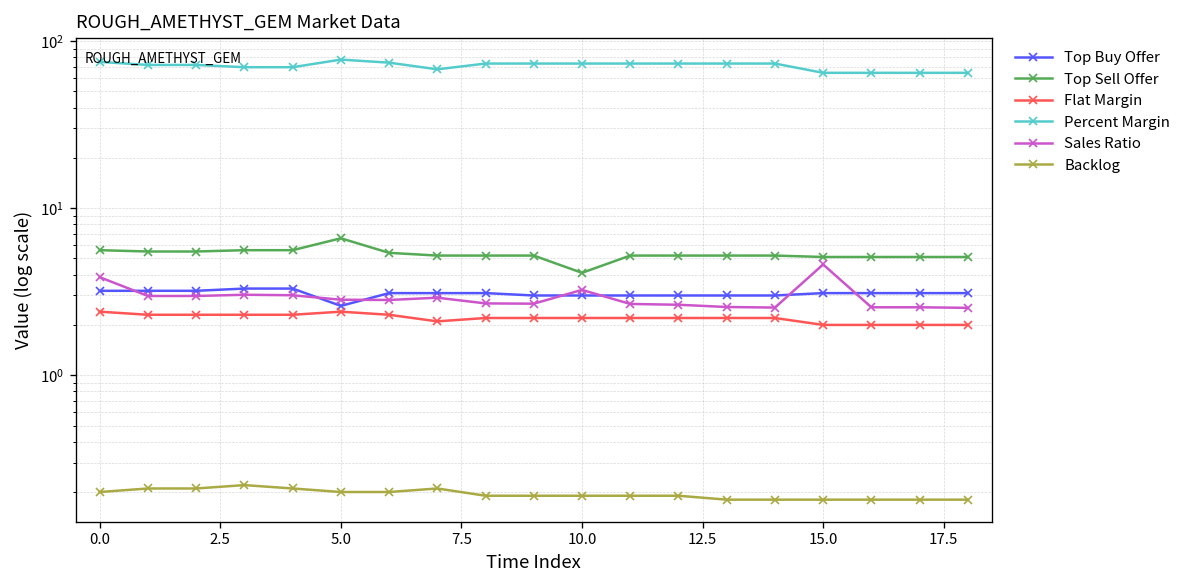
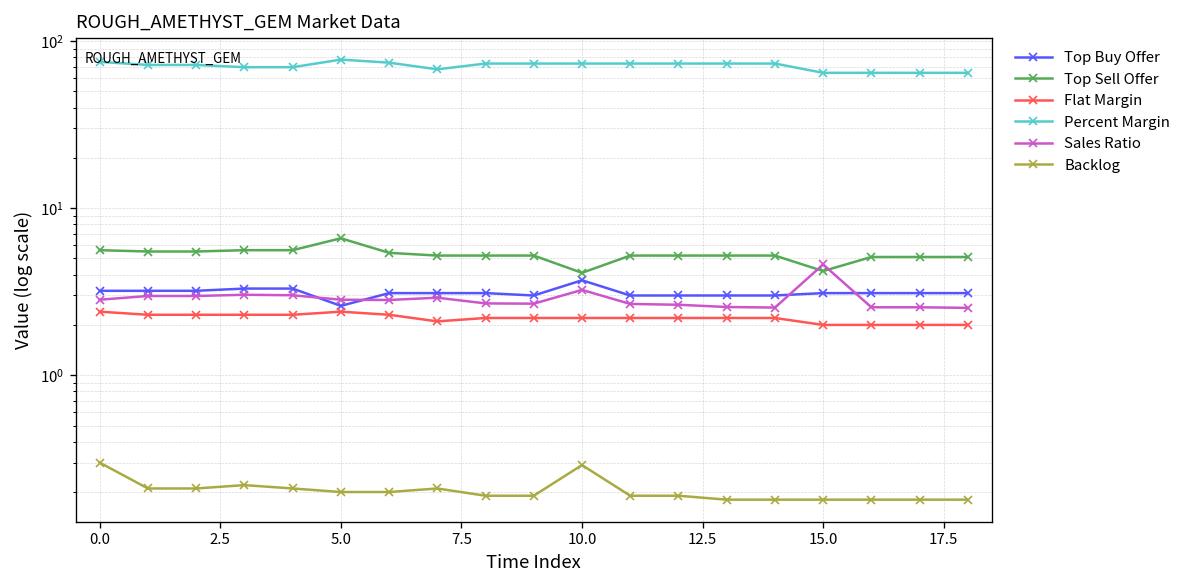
  {
    "Top Buy Offer": {
      "0.0": 3.2,
      "5.0": 2.6,
-     "10.0": 3.0,
+     "10.0": 3.7,
      "15.0": 3.1
    },
    "Top Sell Offer": {
      "0.0": 5.6,
      "5.0": 7,
      "10.0": 4.1,
-     "15.0": 5.1
+     "15.0": 4.2
    },
    "Flat Margin": {
      "0.0": 2.4,
      "5.0": 2.4,
      "10.0": 2.2,
      "15.0": 2.0
    },
    "Percent Margin": {
      "0.0": 80,
      "5.0": 80,
      "10.0": 70,
      "15.0": 60
    },
    "Sales Ratio": {
-     "0.0": 3.9,
+     "0.0": 2.8,
      "5.0": 2.8,
      "10.0": 3.2,
      "15.0": 4.6
    },
    "Backlog": {
-     "0.0": 0.2,
+     "0.0": 0.3,
      "5.0": 0.20,
-     "10.0": 0.19,
+     "10.0": 0.29,
      "15.0": 0.18
    }
  }
